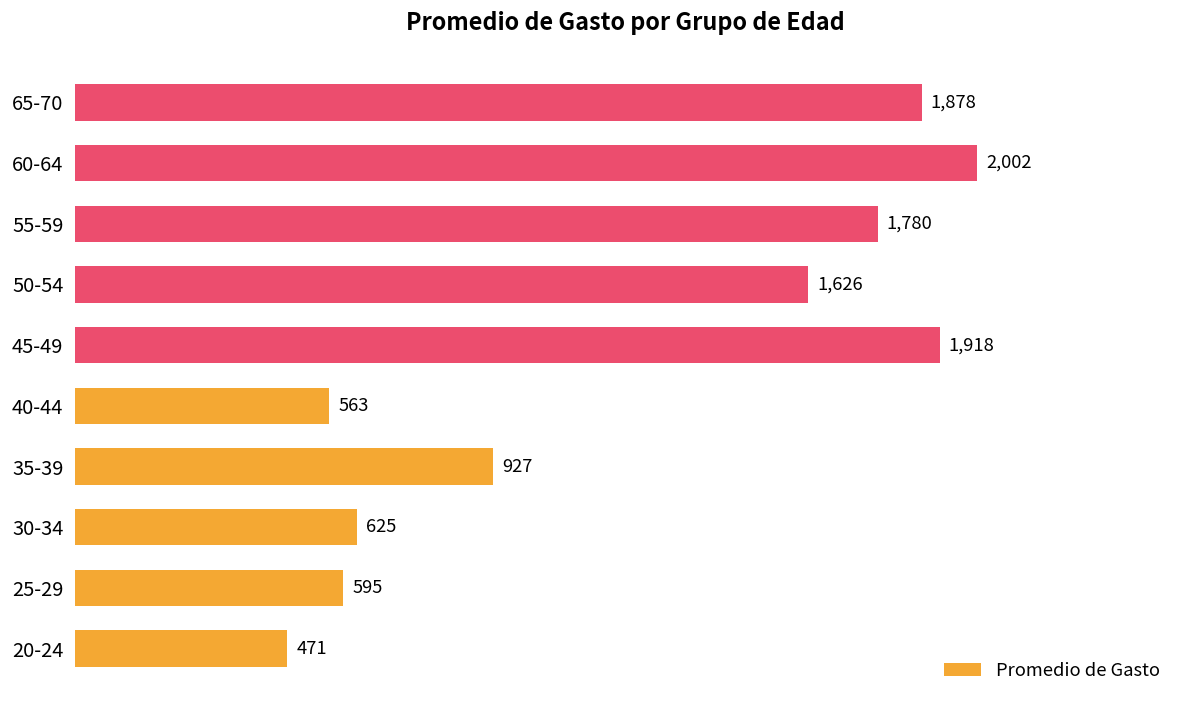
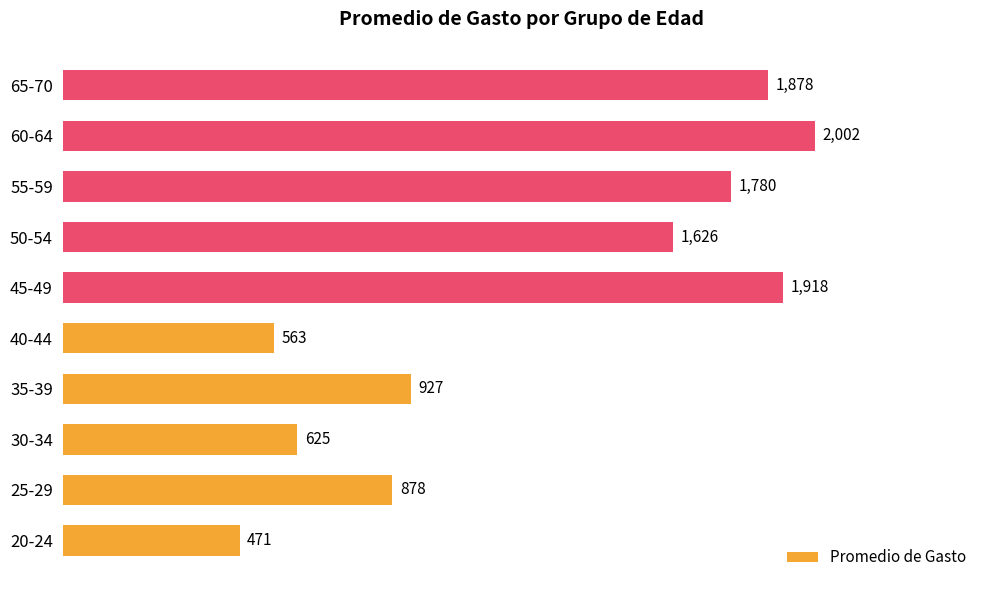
  {
    "65-70": "1,878",
    "60-64": "2,002",
    "55-59": "1,780",
    "50-54": "1,626",
    "45-49": "1,918",
    "40-44": "563",
    "35-39": "927",
    "30-34": "625",
-   "25-29": "595",
+   "25-29": "878",
    "20-24": "471"
  }
